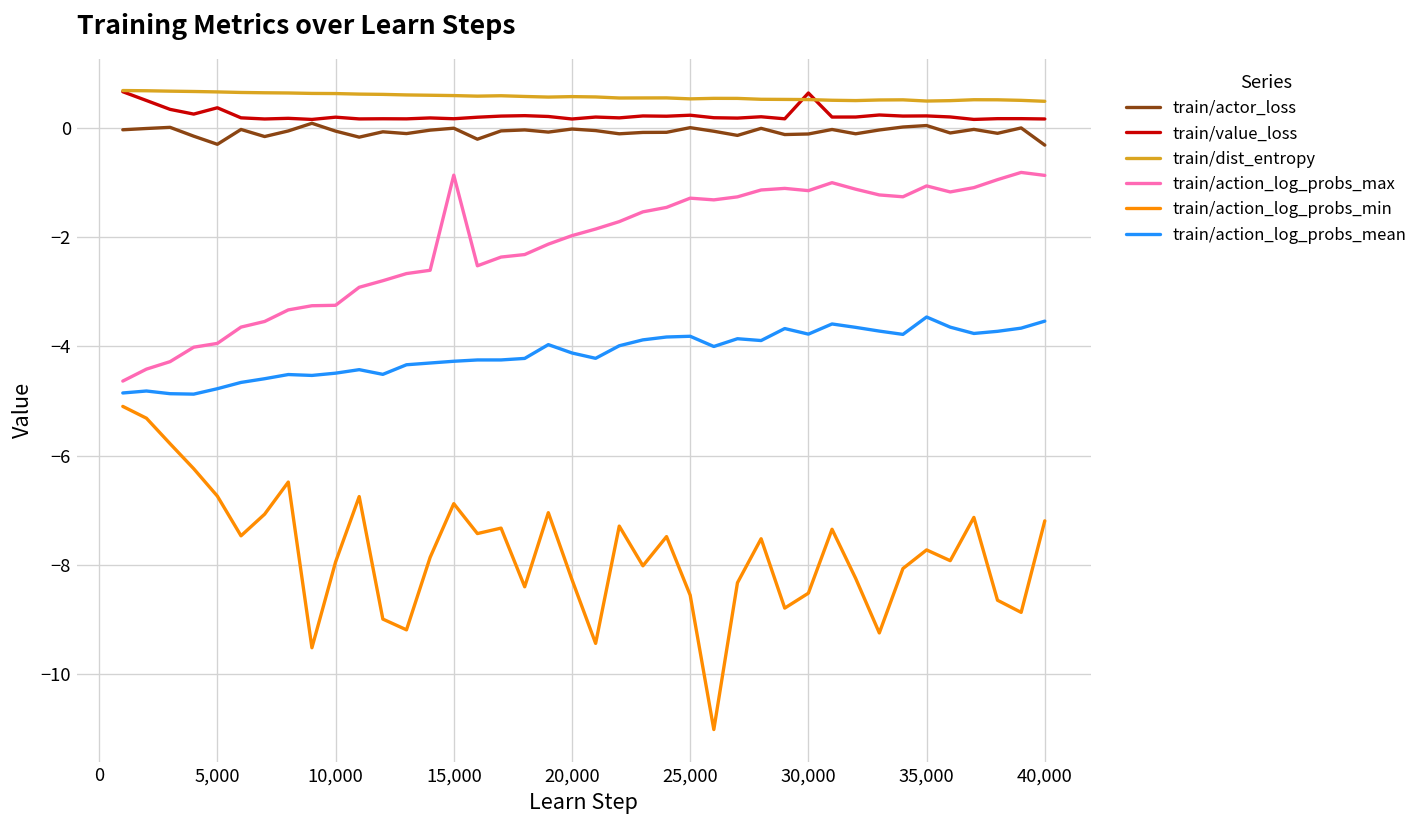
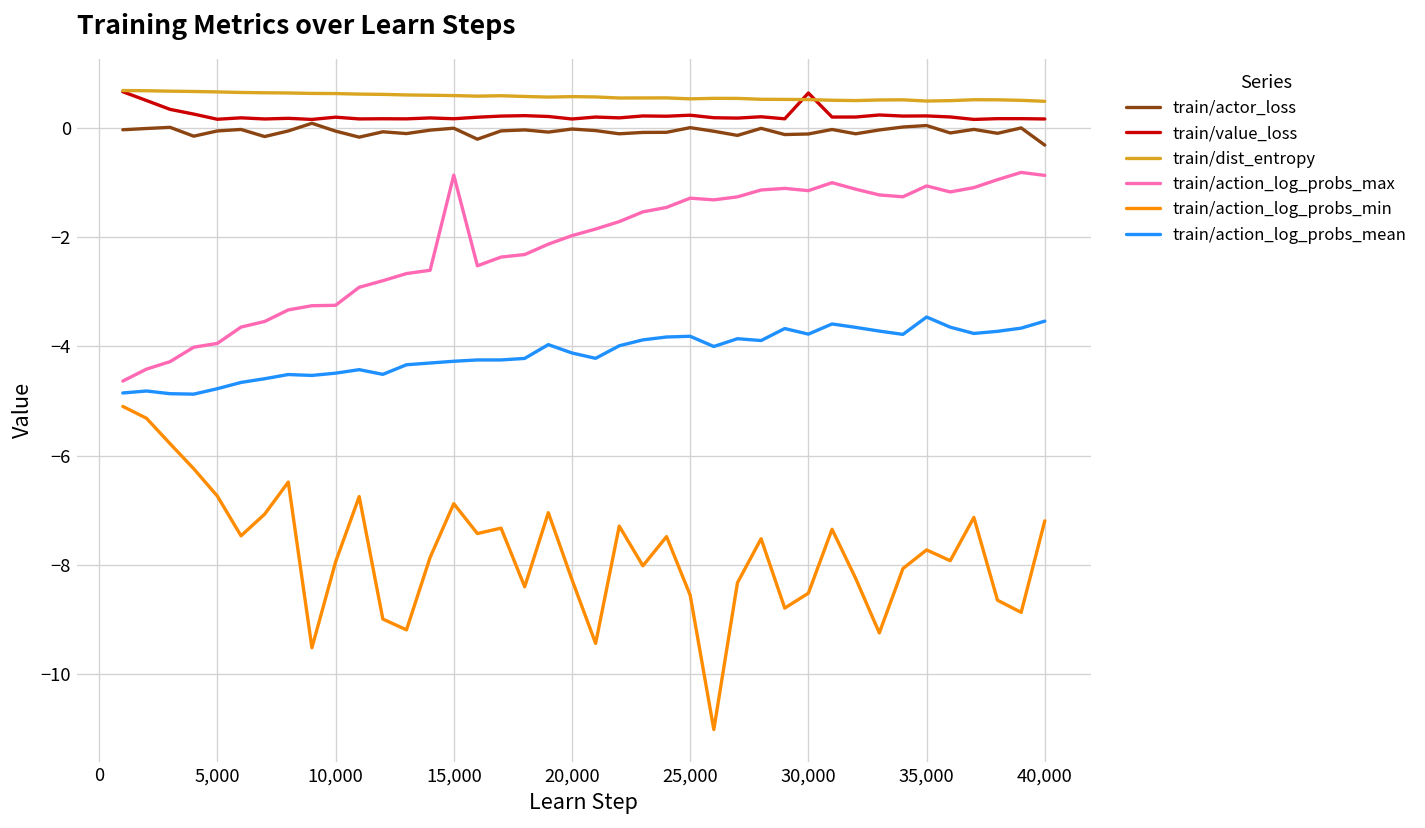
  {
    "train/actor_loss": {
-     "5,000": -0.3,
+     "5,000": 0.0,
      "10,000": -0.1,
      "15,000": 0.0,
      "20,000": 0.0,
      "25,000": 0.0,
      "30,000": -0.1,
      "35,000": 0.1,
      "40,000": -0.3
    },
    "train/value_loss": {
-     "5,000": 0.4,
+     "5,000": 0.2,
      "10,000": 0.2,
      "15,000": 0.2,
      "20,000": 0.2,
      "25,000": 0.2,
      "30,000": 0.6,
      "35,000": 0.2,
      "40,000": 0.2
    },
    "train/action_log_probs_max": {
      "5,000": -3.9,
      "10,000": -3.2,
      "15,000": -0.9,
      "20,000": -2.0,
      "25,000": -1.3,
      "30,000": -1.1,
      "35,000": -1.1,
      "40,000": -0.9
    },
    "train/action_log_probs_mean": {
      "5,000": -4.8,
      "10,000": -4.5,
      "15,000": -4.3,
      "20,000": -4.1,
      "25,000": -3.8,
      "30,000": -3.8,
      "35,000": -3.5,
      "40,000": -3.5
    }
  }
